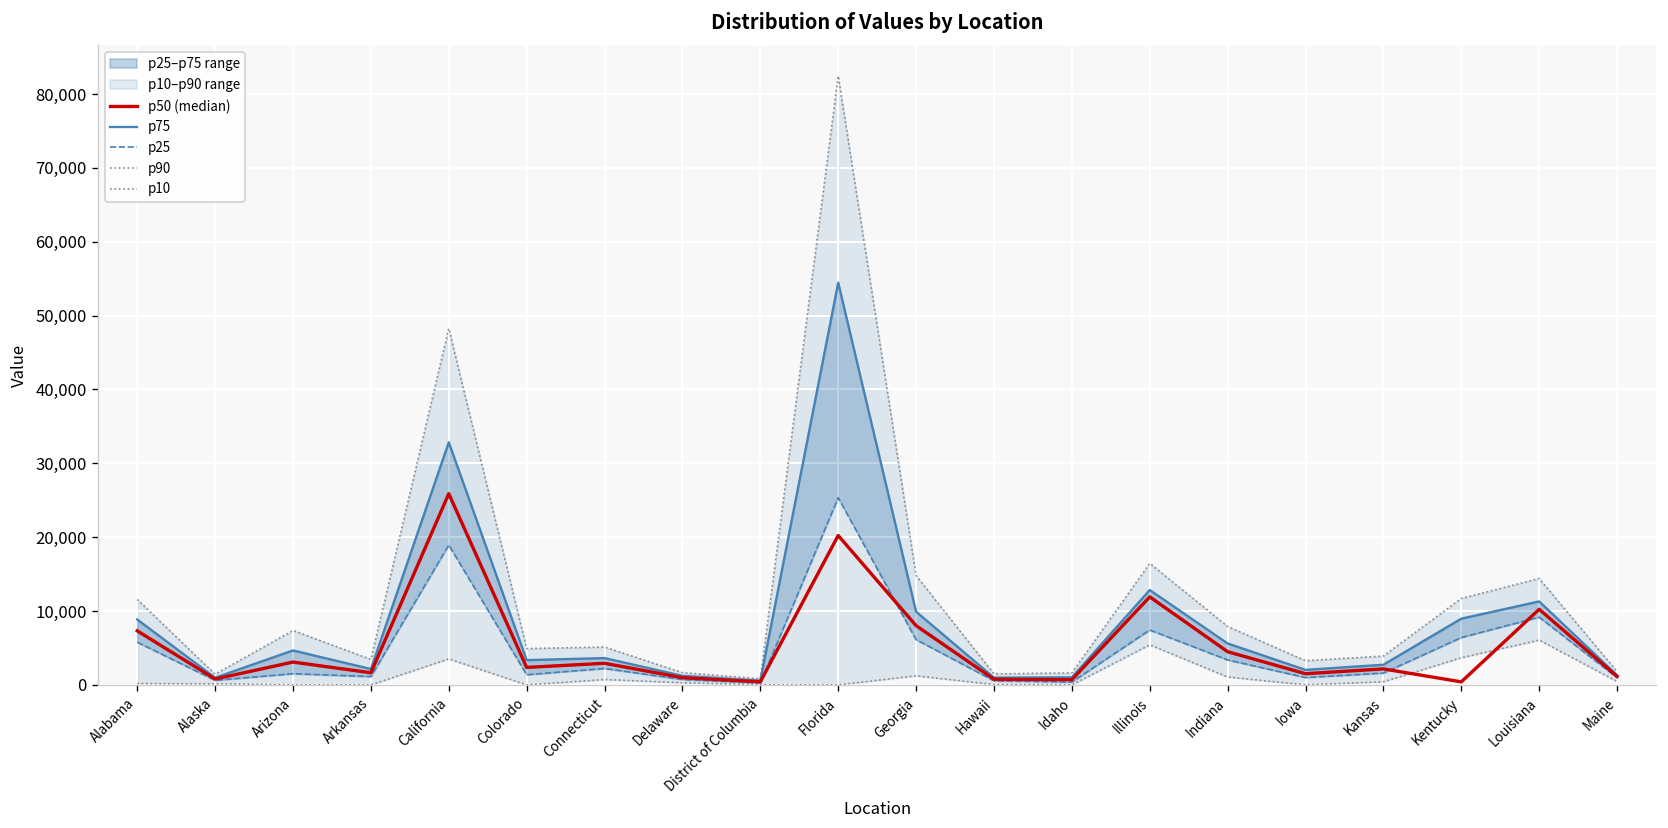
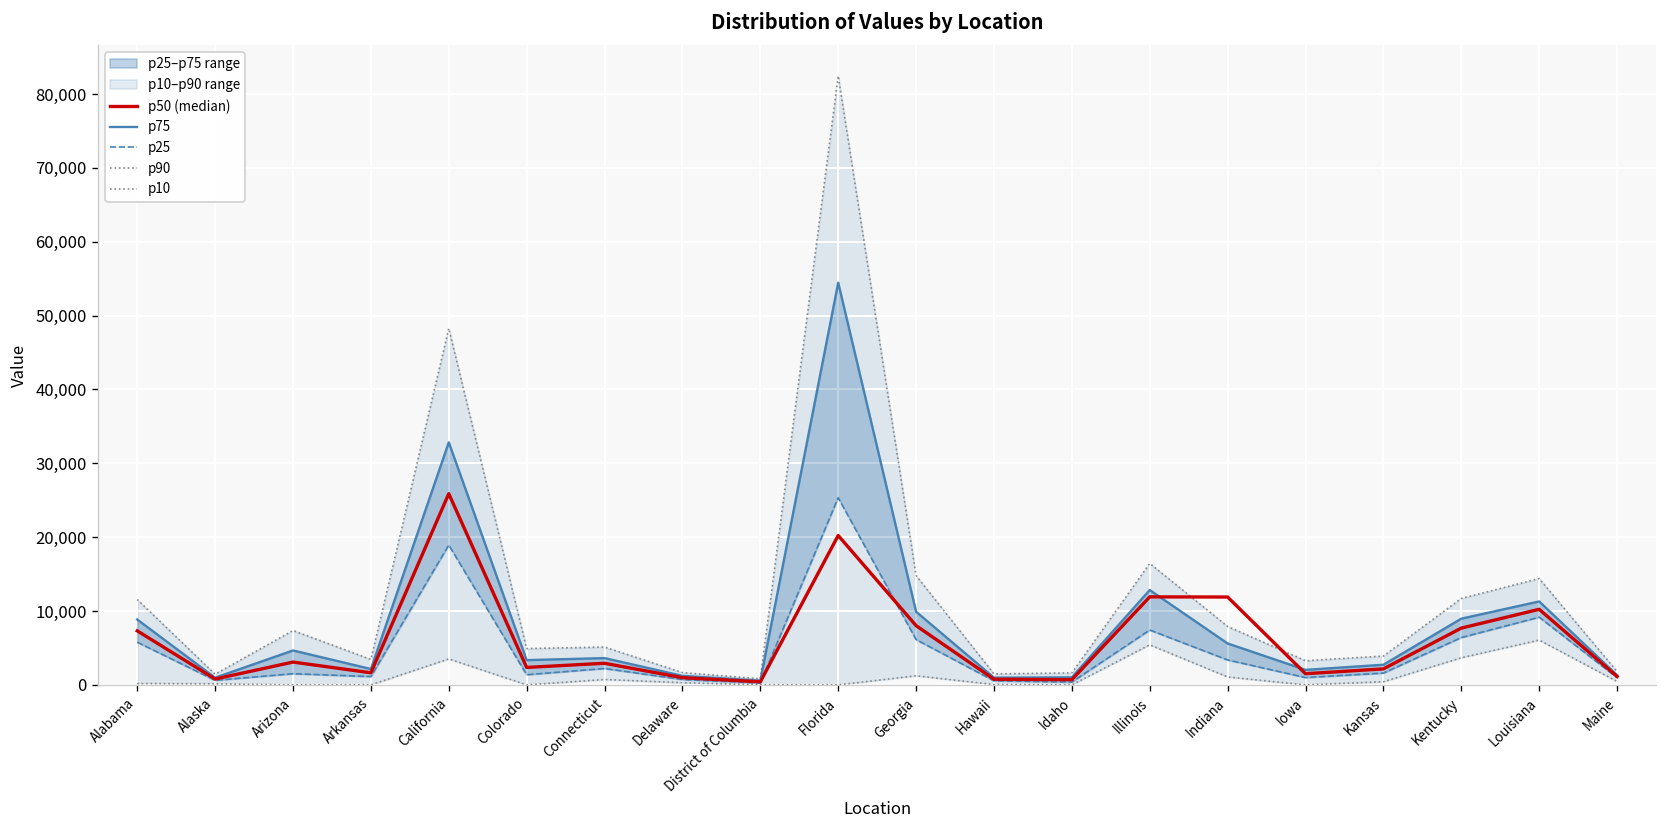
  {
    "p50 (median)": {
      "Alabama": "7,000",
      "Arizona": "3,000",
      "Arkansas": "2,000",
      "California": "26,000",
      "Colorado": "2,000",
      "Connecticut": "3,000",
      "Florida": "20,000",
      "Georgia": "8,000",
      "Illinois": "12,000",
-     "Indiana": "4,000",
+     "Indiana": "12,000",
      "Iowa": "2,000",
      "Kansas": "2,000",
-     "Kentucky": "0",
+     "Kentucky": "8,000",
      "Louisiana": "10,000"
    },
    "p10": {
      "Alabama": "0",
      "Alaska": "0",
      "Arizona": "0",
      "Arkansas": "0",
      "California": "4,000",
      "Colorado": "0",
      "Connecticut": "1,000",
      "Delaware": "0",
      "Florida": "0",
      "Georgia": "1,000",
      "Hawaii": "0",
      "Illinois": "5,000",
      "Indiana": "1,000",
      "Iowa": "0",
      "Kansas": "0",
      "Kentucky": "4,000",
      "Louisiana": "6,000",
      "Maine": "0"
    }
  }
